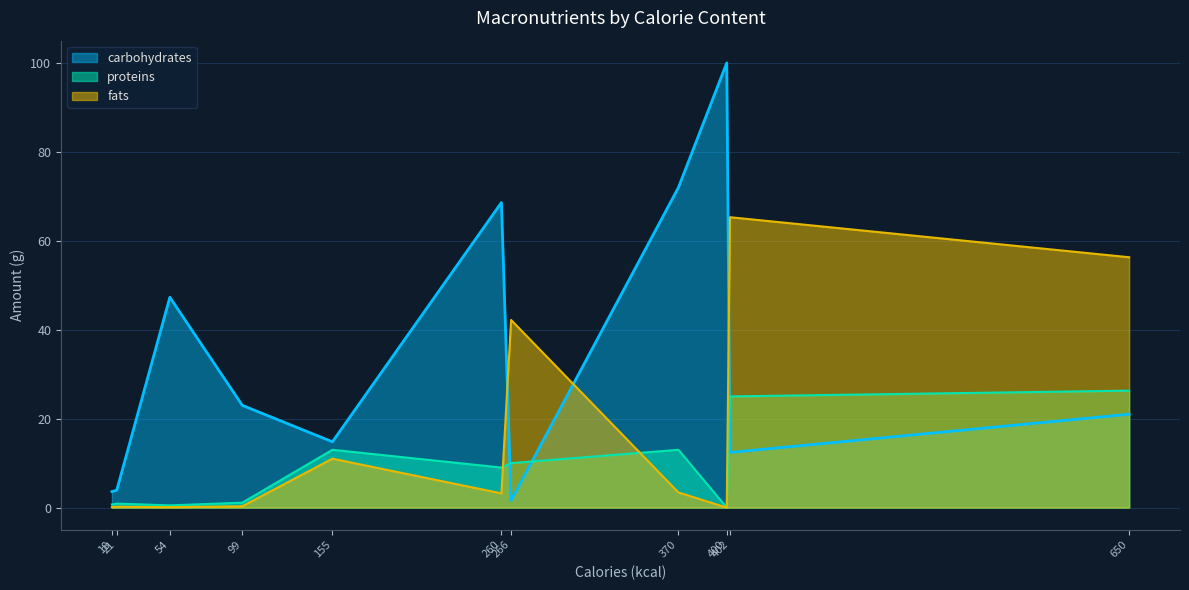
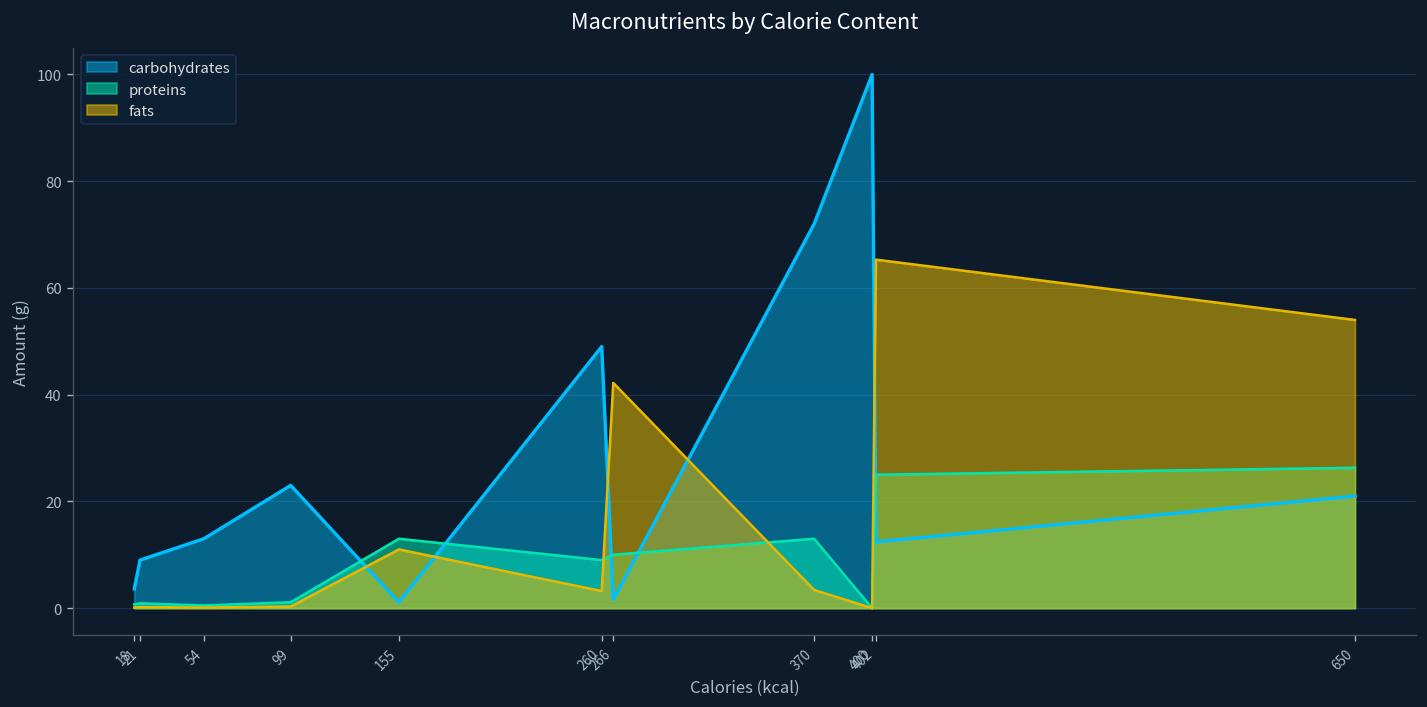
  {
    "carbohydrates": {
      "18": 4,
-     "21": 4,
-     "54": 47,
+     "21": 9,
+     "54": 13,
      "99": 23,
-     "155": 15,
-     "260": 69,
+     "155": 1,
+     "260": 49,
      "266": 2,
      "370": 72,
      "400": 100,
      "402": 12,
      "650": 21
    },
    "proteins": {
      "18": 1,
      "21": 1,
      "99": 1,
      "155": 13,
      "260": 9,
      "266": 10,
      "370": 13,
      "402": 25,
      "650": 26
    },
    "fats": {
      "18": 0,
      "21": 0,
      "99": 0,
      "155": 11,
      "260": 3,
      "266": 42,
      "370": 3,
      "402": 65,
-     "650": 56
+     "650": 54
    }
  }
